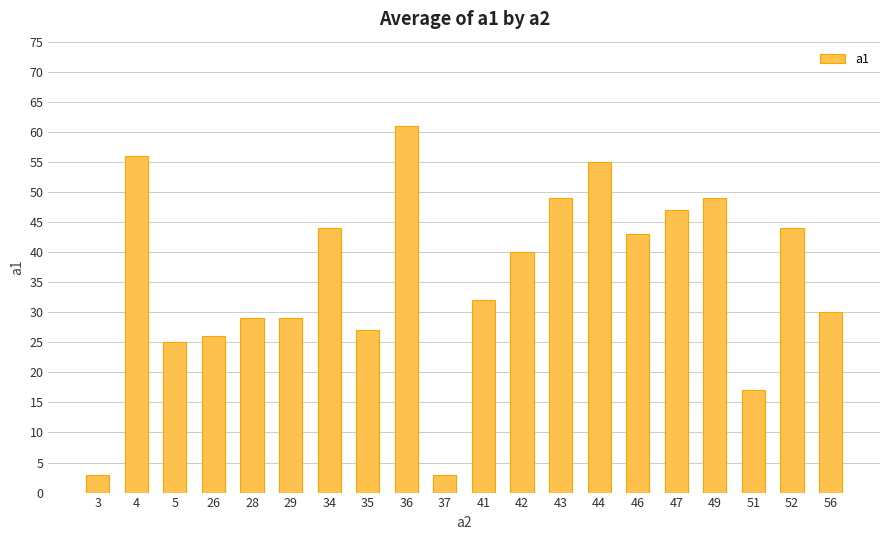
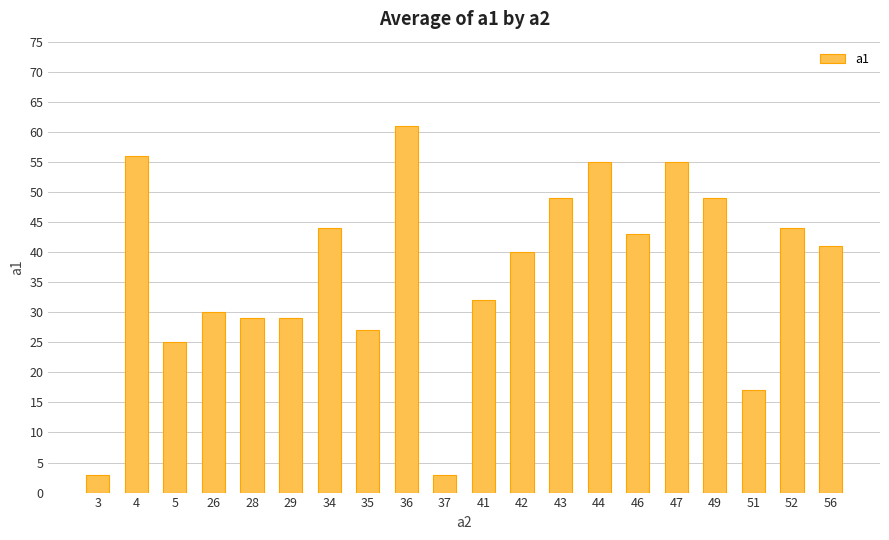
  {
    "3": 3,
    "4": 56,
    "5": 25,
-   "26": 26,
+   "26": 30,
    "28": 29,
    "29": 29,
    "34": 44,
    "35": 27,
    "36": 61,
    "37": 3,
    "41": 32,
    "42": 40,
    "43": 49,
    "44": 55,
    "46": 43,
-   "47": 47,
+   "47": 55,
    "49": 49,
    "51": 17,
    "52": 44,
-   "56": 30
+   "56": 41
  }
